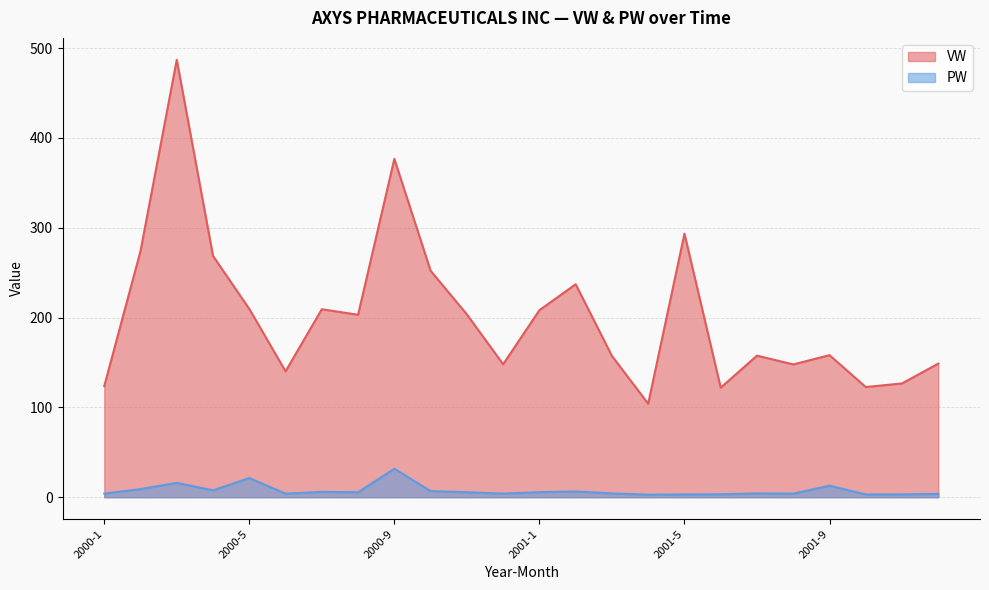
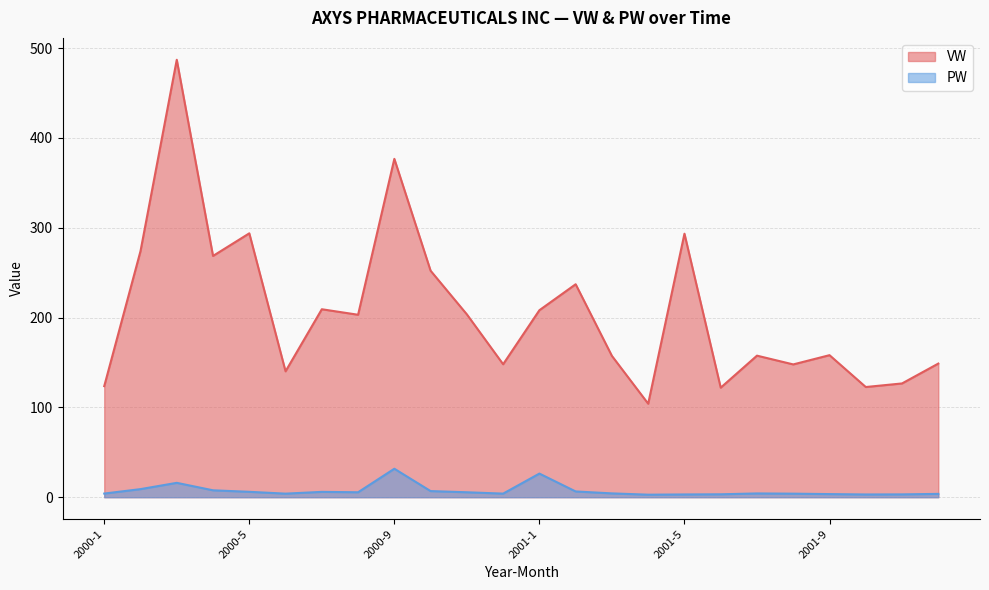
  {
    "VW": {
      "2000-1": 120,
-     "2000-5": 210,
+     "2000-5": 290,
      "2000-9": 380,
      "2001-1": 210,
      "2001-5": 290,
      "2001-9": 160
    },
    "PW": {
      "2000-1": 0,
-     "2000-5": 20,
+     "2000-5": 10,
      "2000-9": 30,
-     "2001-1": 10,
+     "2001-1": 30,
      "2001-5": 0,
-     "2001-9": 10
+     "2001-9": 0
    }
  }
